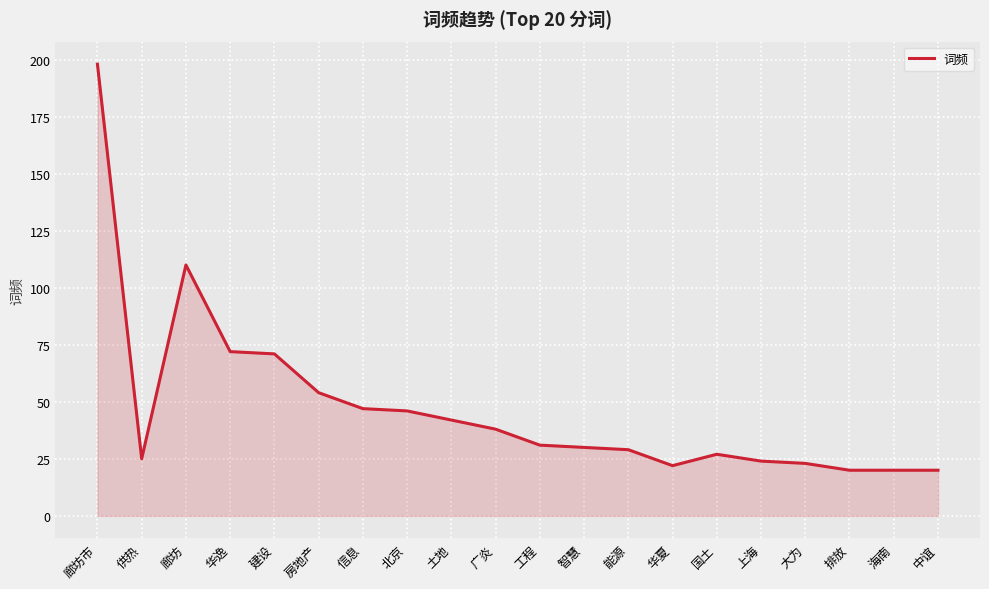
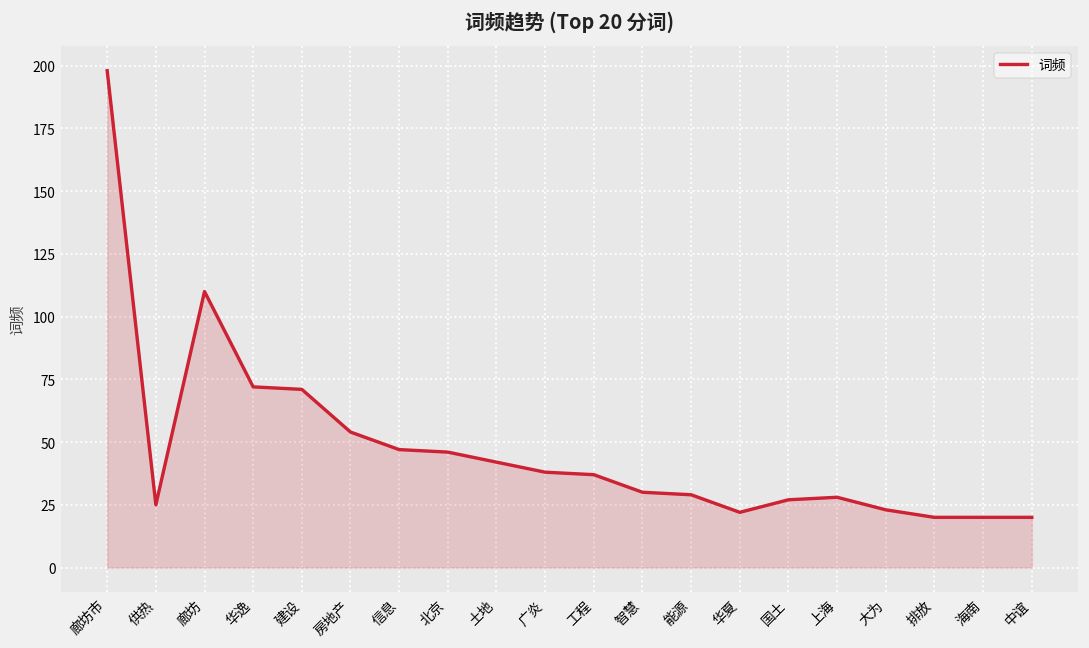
  {
    "廊坊市": 198,
    "供热": 25,
    "廊坊": 110,
    "华逸": 72,
    "建设": 71,
    "房地产": 54,
    "信息": 47,
    "北京": 46,
    "土地": 42,
    "广炎": 38,
-   "工程": 31,
+   "工程": 37,
    "智慧": 30,
    "能源": 29,
    "华夏": 22,
    "国土": 27,
-   "上海": 24,
+   "上海": 28,
    "大为": 23,
    "排放": 20,
    "海南": 20,
    "中谊": 20
  }
